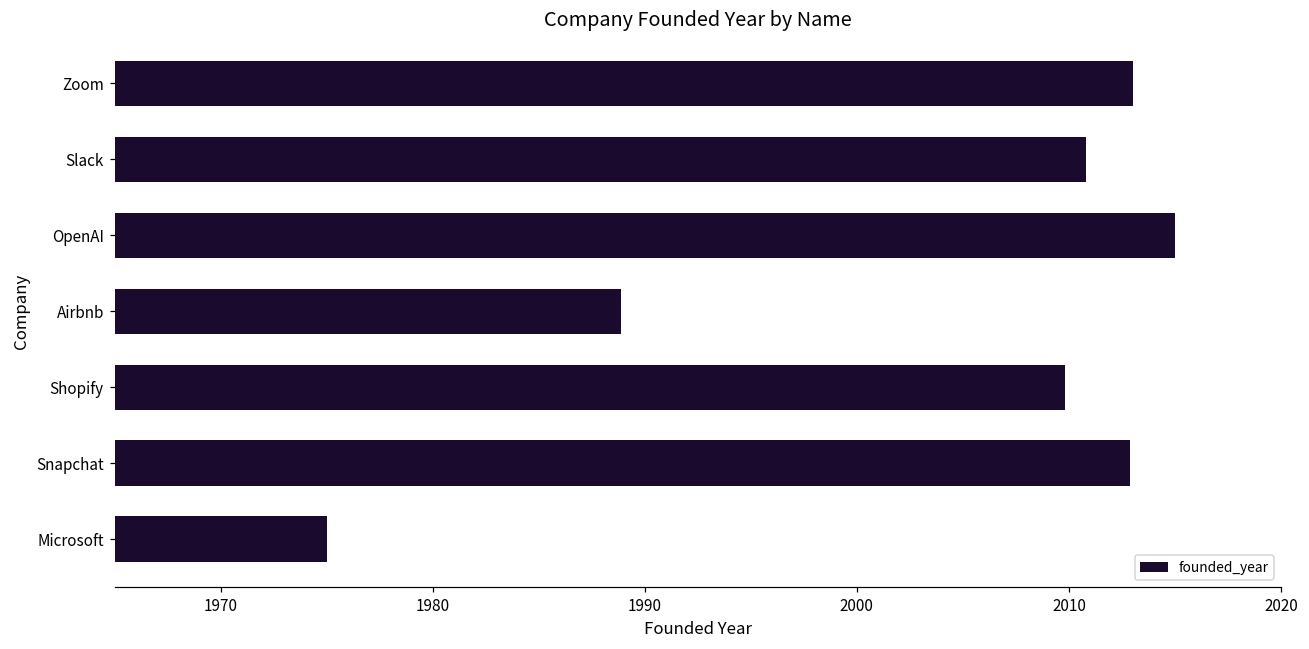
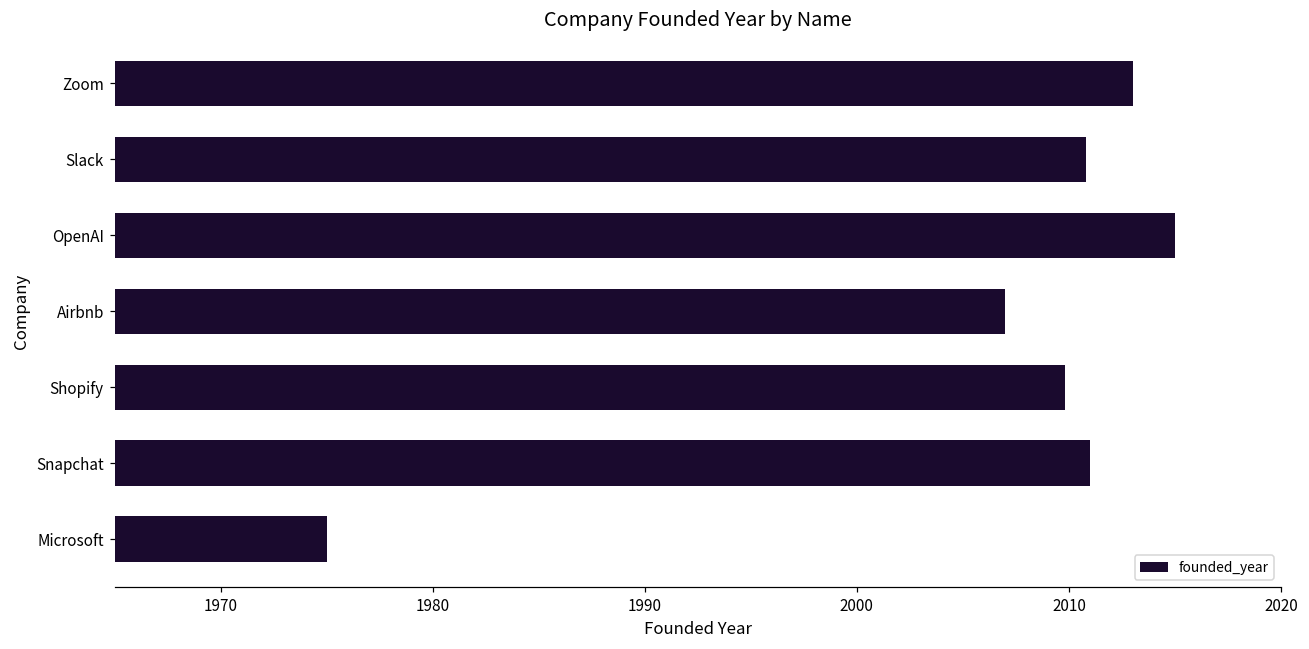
  {
    "Zoom": 2013.0,
    "Slack": 2010.8,
    "OpenAI": 2015.0,
-   "Airbnb": 1988.9,
+   "Airbnb": 2007.0,
    "Shopify": 2009.8,
-   "Snapchat": 2012.9,
+   "Snapchat": 2011.0,
    "Microsoft": 1975.0
  }
